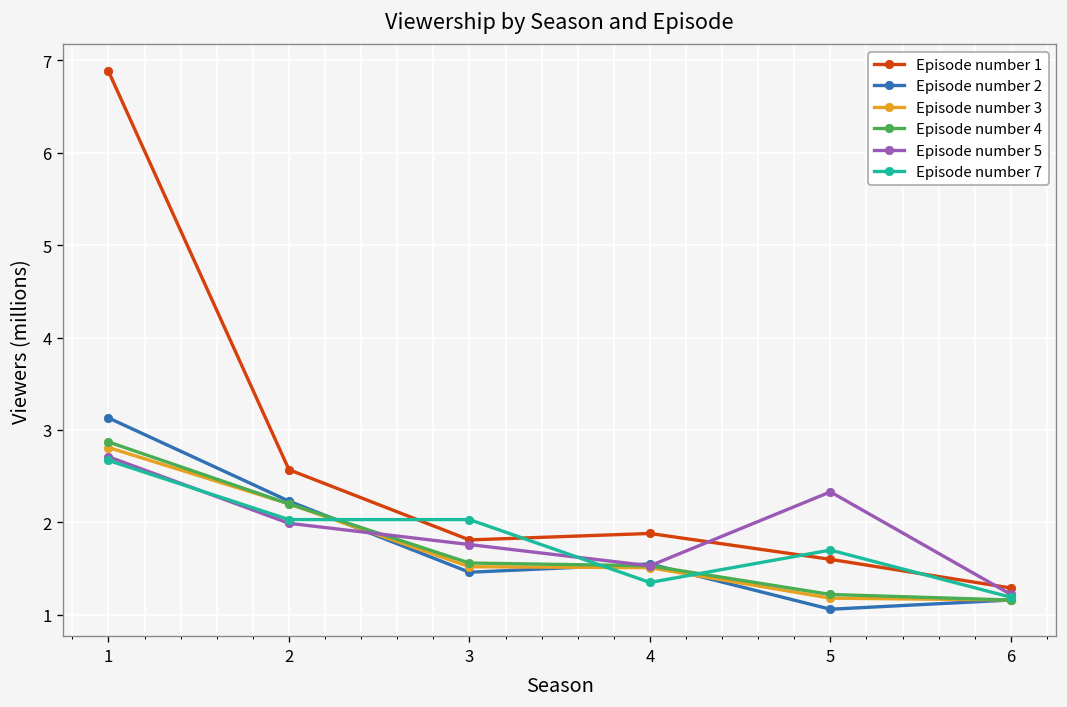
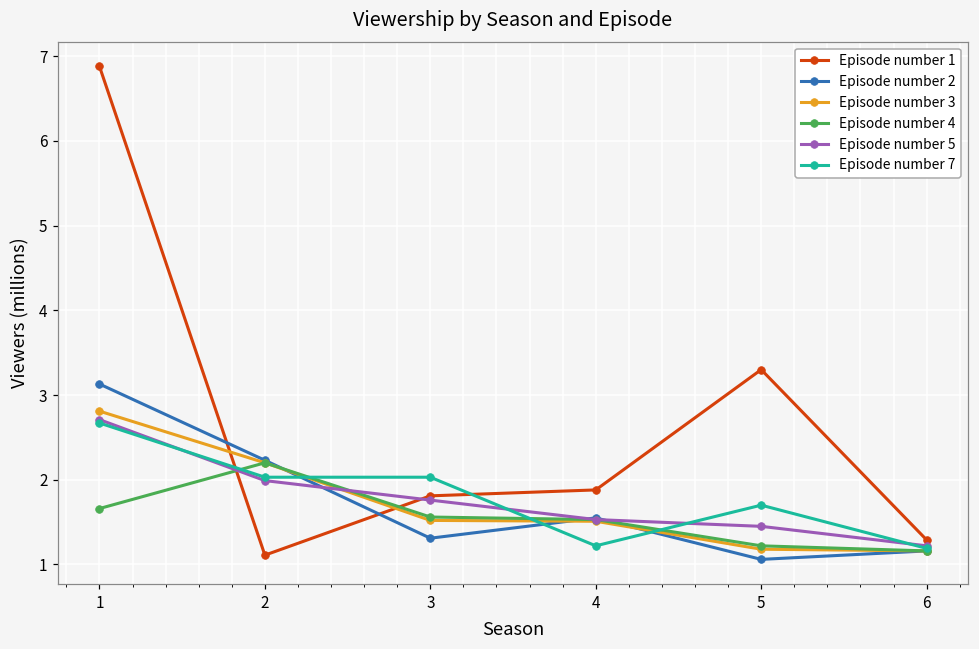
  {
    "Episode number 1": {
      "1": 6.9,
-     "2": 2.6,
+     "2": 1.1,
      "3": 1.8,
      "4": 1.9,
-     "5": 1.6,
+     "5": 3.3,
      "6": 1.3
    },
    "Episode number 2": {
      "1": 3.1,
-     "3": 1.5,
+     "3": 1.3,
      "5": 1.1
    },
    "Episode number 3": {
      "1": 2.8,
      "3": 1.5,
      "5": 1.2
    },
    "Episode number 4": {
-     "1": 2.9,
+     "1": 1.7,
      "3": 1.6,
      "5": 1.2
    },
    "Episode number 5": {
      "1": 2.7,
      "2": 2.0,
      "3": 1.8,
-     "5": 2.3
+     "5": 1.5
    },
    "Episode number 7": {
      "1": 2.7,
      "2": 2.0,
      "3": 2.0,
-     "4": 1.4,
+     "4": 1.2,
      "5": 1.7
    }
  }
